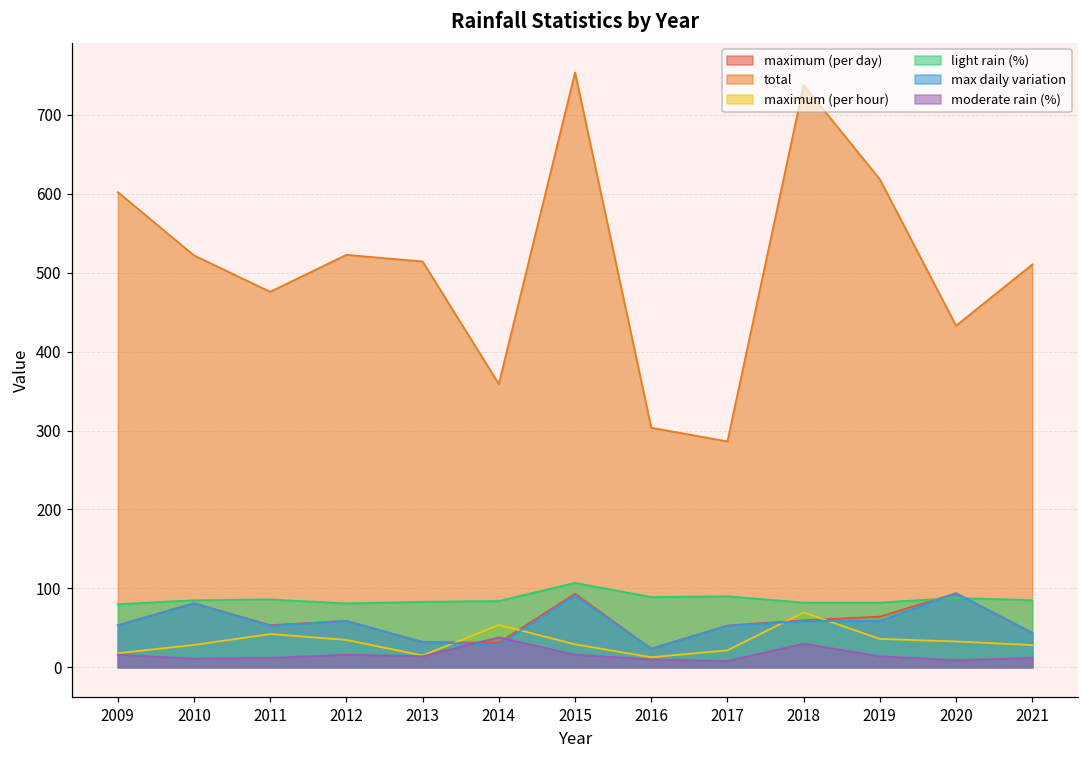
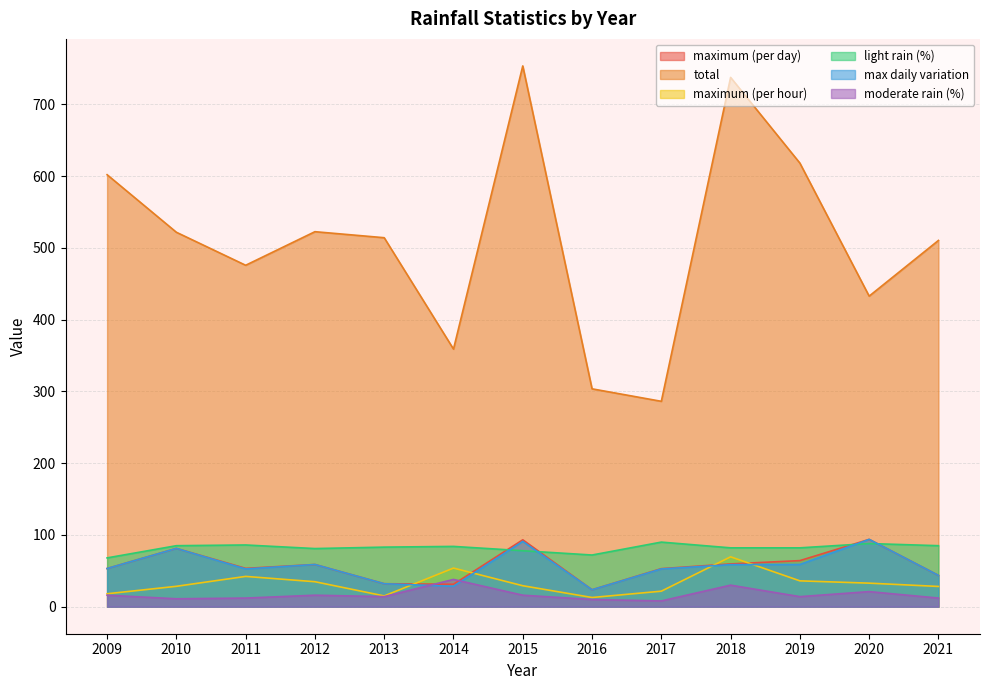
  {
    "maximum (per hour)": {
      "2010": 30,
      "2011": 40,
      "2012": 30,
      "2014": 50,
      "2015": 30,
      "2017": 20,
      "2018": 70,
      "2019": 40,
      "2020": 30,
      "2021": 30
    },
    "light rain (%)": {
-     "2009": 80,
+     "2009": 70,
      "2010": 90,
      "2011": 90,
      "2012": 80,
      "2013": 80,
      "2014": 80,
-     "2015": 110,
-     "2016": 90,
+     "2015": 80,
+     "2016": 70,
      "2017": 90,
      "2018": 80,
      "2019": 80,
      "2020": 90,
      "2021": 90
    },
    "max daily variation": {
      "2019": 60
    },
    "moderate rain (%)": {
      "2010": 10,
      "2011": 10,
      "2012": 20,
      "2014": 40,
      "2015": 20,
      "2017": 10,
      "2018": 30,
      "2019": 10,
-     "2020": 10,
+     "2020": 20,
      "2021": 10
    }
  }
